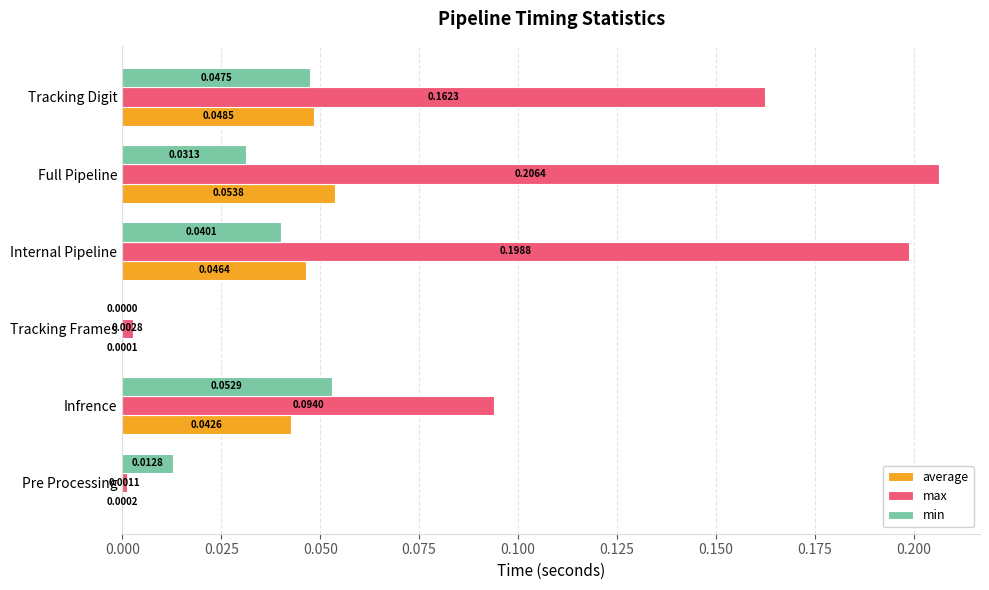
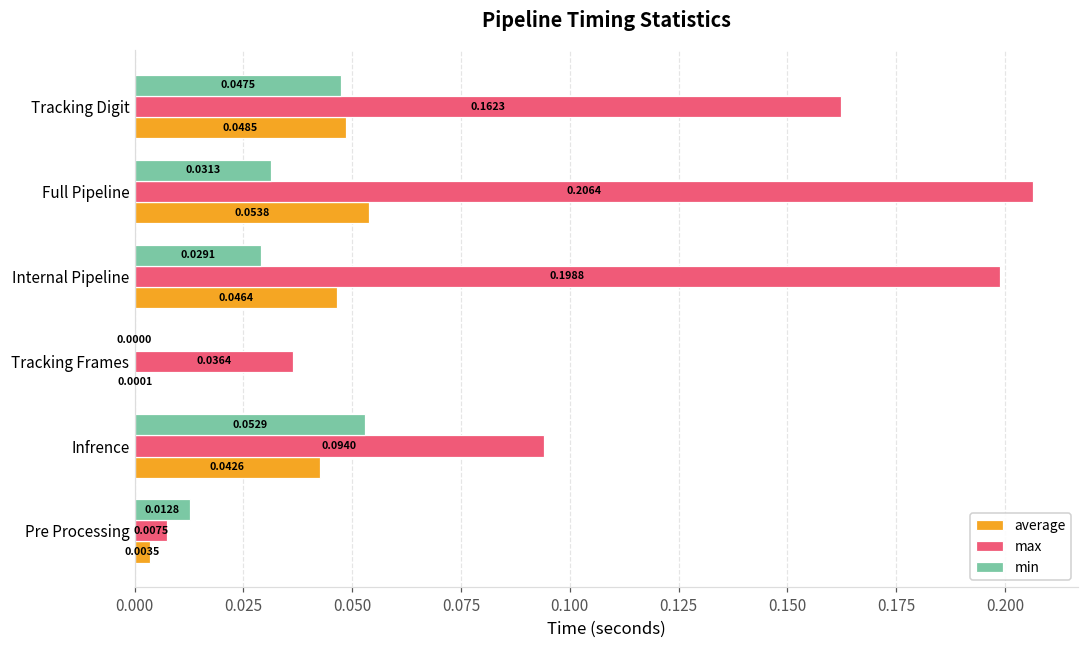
  {
    "average": {
      "Tracking Digit": 0.0485,
      "Full Pipeline": 0.0538,
      "Internal Pipeline": 0.0464,
      "Tracking Frames": 0.0001,
      "Infrence": 0.0426,
-     "Pre Processing": 0.0002
+     "Pre Processing": 0.0035
    },
    "max": {
      "Tracking Digit": 0.1623,
      "Full Pipeline": 0.2064,
      "Internal Pipeline": 0.1988,
-     "Tracking Frames": 0.0028,
+     "Tracking Frames": 0.0364,
      "Infrence": 0.0940,
-     "Pre Processing": 0.0011
+     "Pre Processing": 0.0075
    },
    "min": {
      "Tracking Digit": 0.0475,
      "Full Pipeline": 0.0313,
-     "Internal Pipeline": 0.0401,
+     "Internal Pipeline": 0.0291,
      "Tracking Frames": 0.0000,
      "Infrence": 0.0529,
      "Pre Processing": 0.0128
    }
  }
